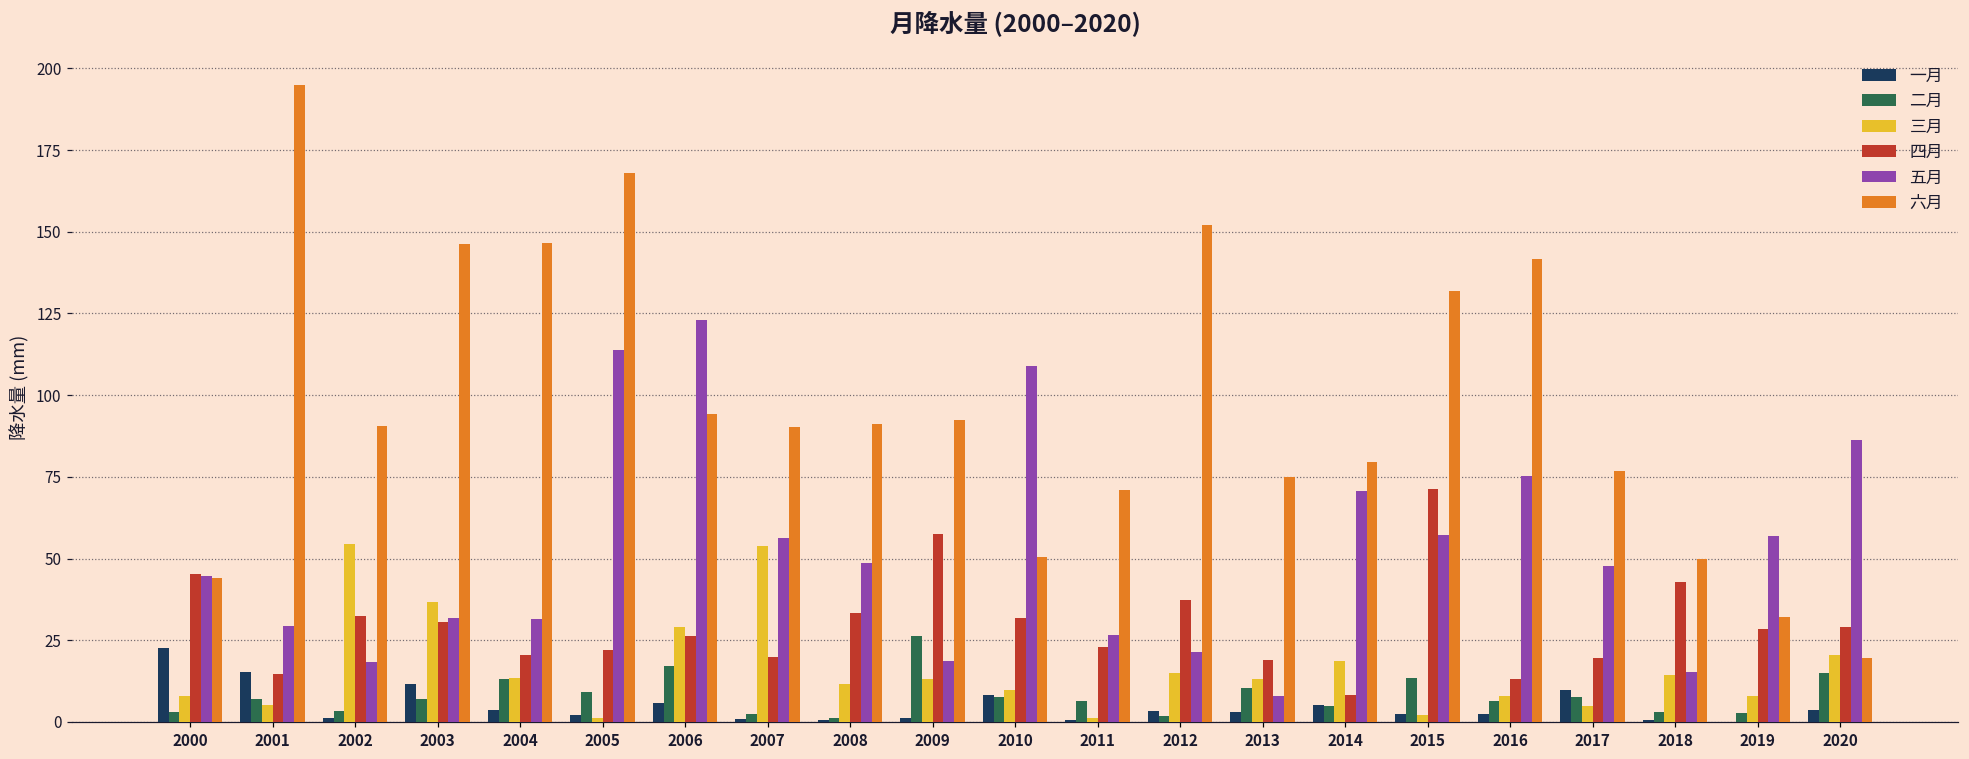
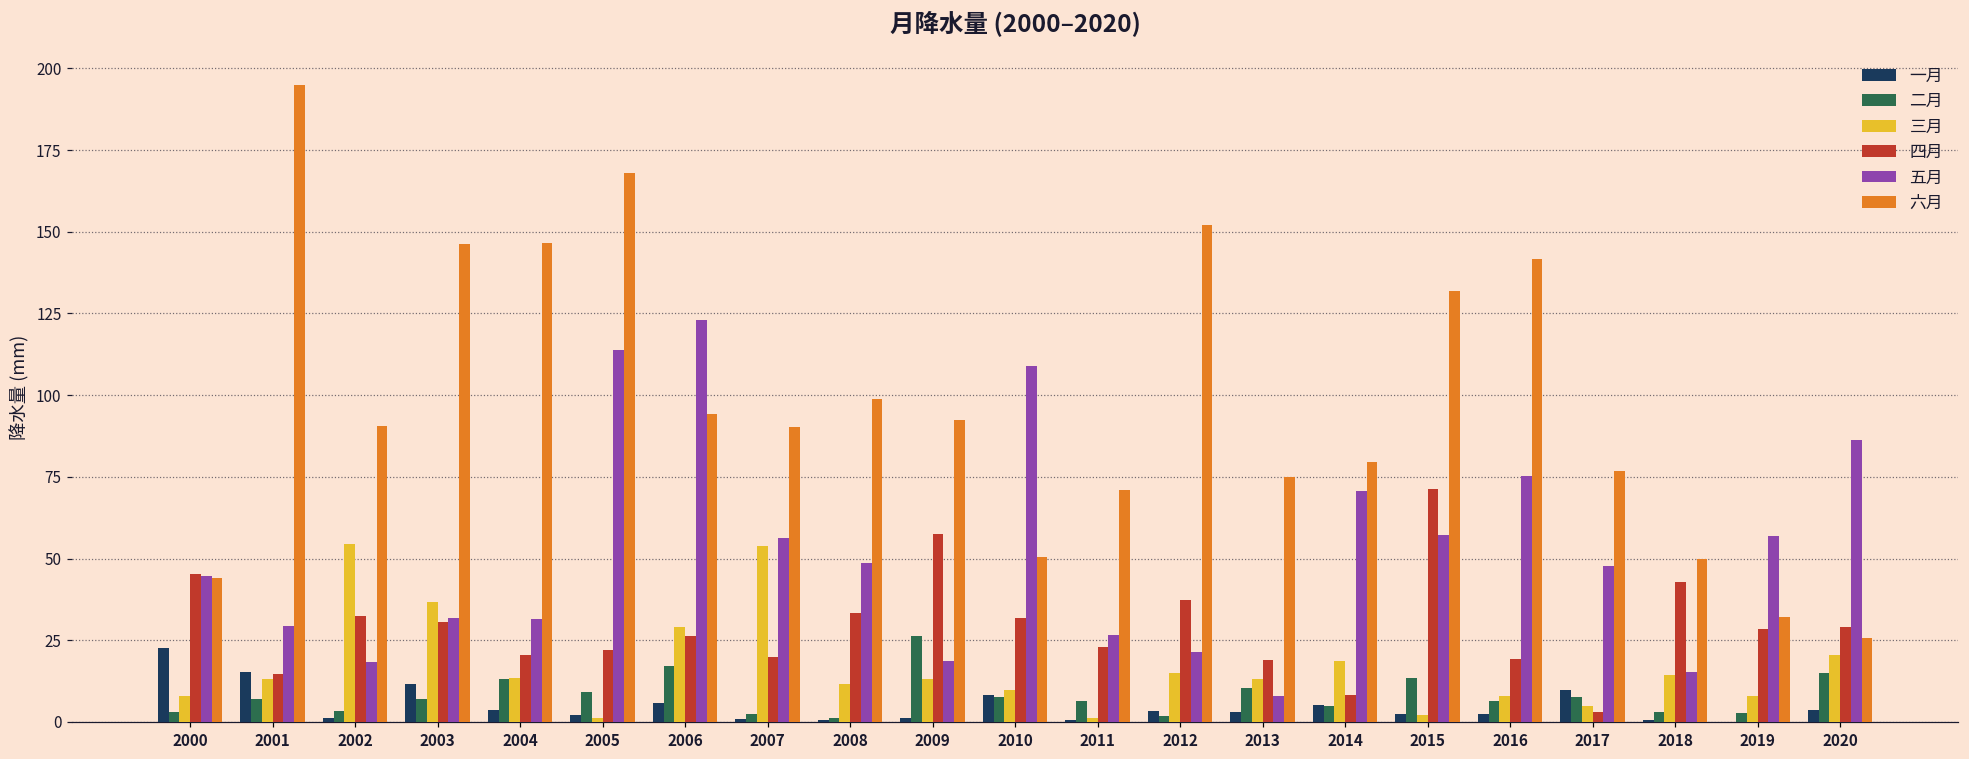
  {
    "三月": {
      "2000": 8,
-     "2001": 5,
+     "2001": 13,
      "2002": 55,
      "2003": 37,
      "2004": 13,
      "2005": 1,
      "2006": 29,
      "2007": 54,
      "2008": 12,
      "2009": 13,
      "2010": 10,
      "2011": 1,
      "2012": 15,
      "2013": 13,
      "2014": 19,
      "2015": 2,
      "2016": 8,
      "2017": 5,
      "2018": 14,
      "2019": 8,
      "2020": 20
    },
    "四月": {
      "2000": 45,
      "2001": 15,
      "2002": 32,
      "2003": 30,
      "2004": 20,
      "2005": 22,
      "2006": 26,
      "2007": 20,
      "2008": 33,
      "2009": 57,
      "2010": 32,
      "2011": 23,
      "2012": 37,
      "2013": 19,
      "2014": 8,
      "2015": 71,
-     "2016": 13,
-     "2017": 20,
+     "2016": 19,
+     "2017": 3,
      "2018": 43,
      "2019": 29,
      "2020": 29
    },
    "五月": {
      "2000": 45,
      "2001": 29,
      "2002": 18,
      "2003": 32,
      "2004": 31,
      "2005": 114,
      "2006": 123,
      "2007": 56,
      "2008": 49,
      "2009": 19,
      "2010": 109,
      "2011": 26,
      "2012": 21,
      "2013": 8,
      "2014": 71,
      "2015": 57,
      "2016": 75,
      "2017": 48,
      "2018": 15,
      "2019": 57,
      "2020": 86
    },
    "六月": {
      "2000": 44,
      "2001": 195,
      "2002": 90,
      "2003": 146,
      "2004": 147,
      "2005": 168,
      "2006": 94,
      "2007": 90,
-     "2008": 91,
+     "2008": 99,
      "2009": 92,
      "2010": 50,
      "2011": 71,
      "2012": 152,
      "2013": 75,
      "2014": 79,
      "2015": 132,
      "2016": 142,
      "2017": 77,
      "2018": 50,
      "2019": 32,
-     "2020": 19
+     "2020": 26
    }
  }
